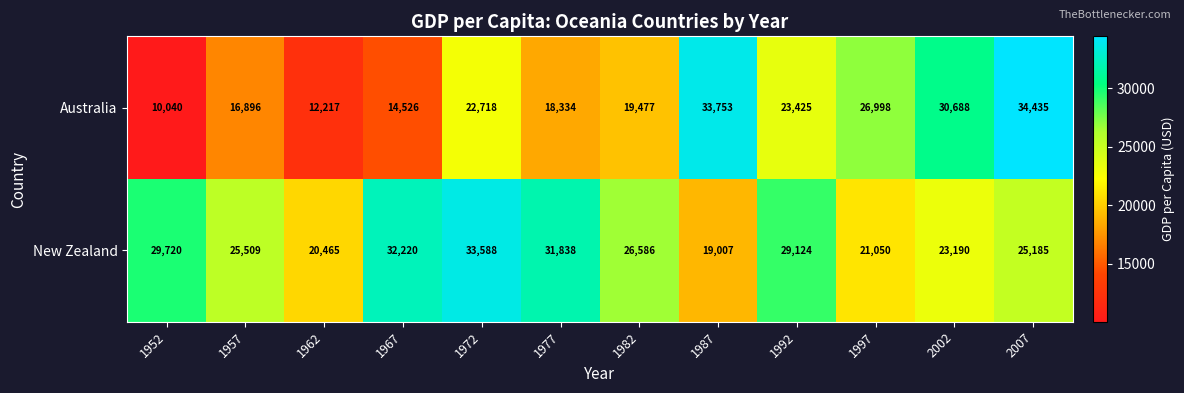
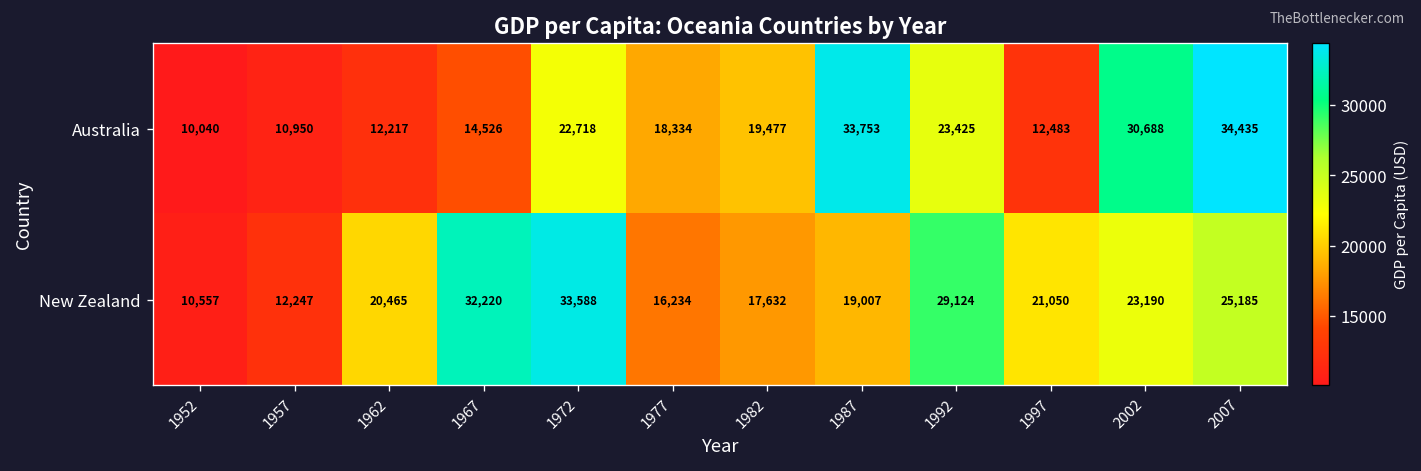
  {
    "Australia": {
      "1952": "10,040",
-     "1957": "16,896",
+     "1957": "10,950",
      "1962": "12,217",
      "1967": "14,526",
      "1972": "22,718",
      "1977": "18,334",
      "1982": "19,477",
      "1987": "33,753",
      "1992": "23,425",
-     "1997": "26,998",
+     "1997": "12,483",
      "2002": "30,688",
      "2007": "34,435"
    },
    "New Zealand": {
-     "1952": "29,720",
-     "1957": "25,509",
+     "1952": "10,557",
+     "1957": "12,247",
      "1962": "20,465",
      "1967": "32,220",
      "1972": "33,588",
-     "1977": "31,838",
-     "1982": "26,586",
+     "1977": "16,234",
+     "1982": "17,632",
      "1987": "19,007",
      "1992": "29,124",
      "1997": "21,050",
      "2002": "23,190",
      "2007": "25,185"
    }
  }
